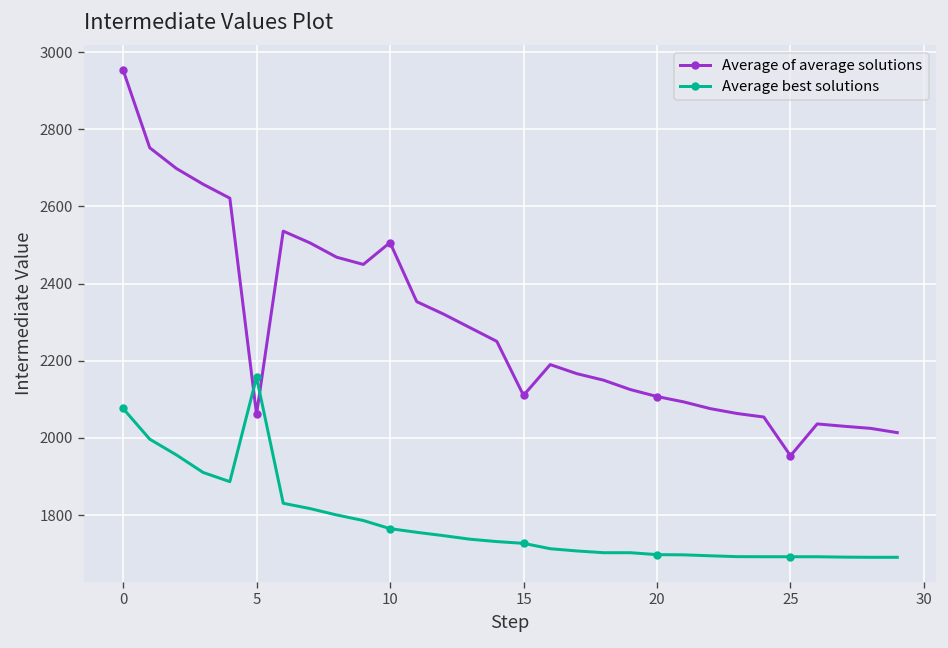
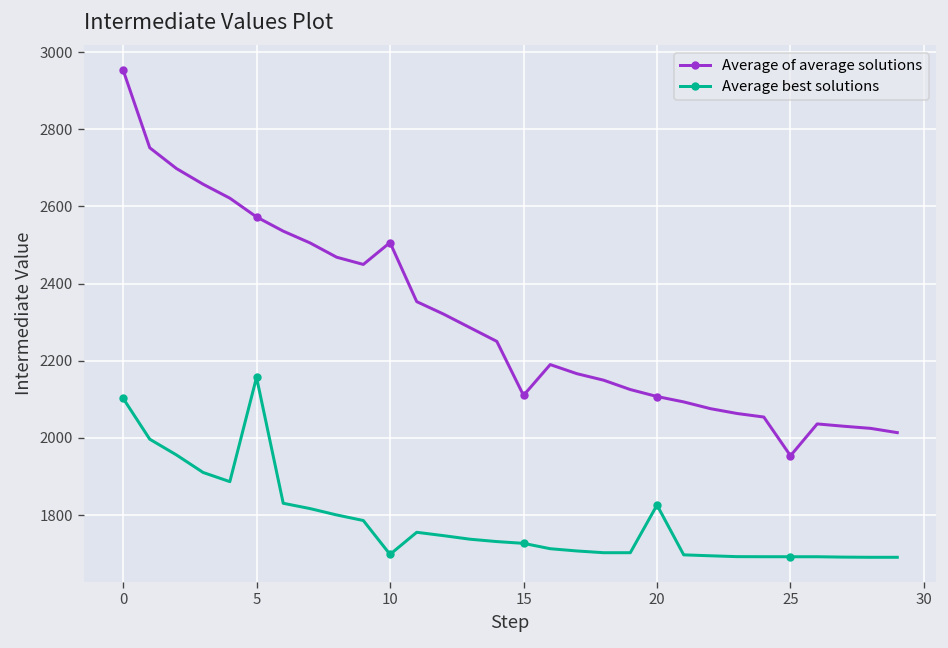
  {
    "Average of average solutions": {
      "0": 2950,
-     "5": 2060,
+     "5": 2570,
      "10": 2510,
      "15": 2110,
      "20": 2110,
      "25": 1950
    },
    "Average best solutions": {
-     "0": 2080,
+     "0": 2100,
      "5": 2160,
-     "10": 1770,
+     "10": 1700,
      "15": 1730,
-     "20": 1700,
+     "20": 1830,
      "25": 1690
    }
  }
